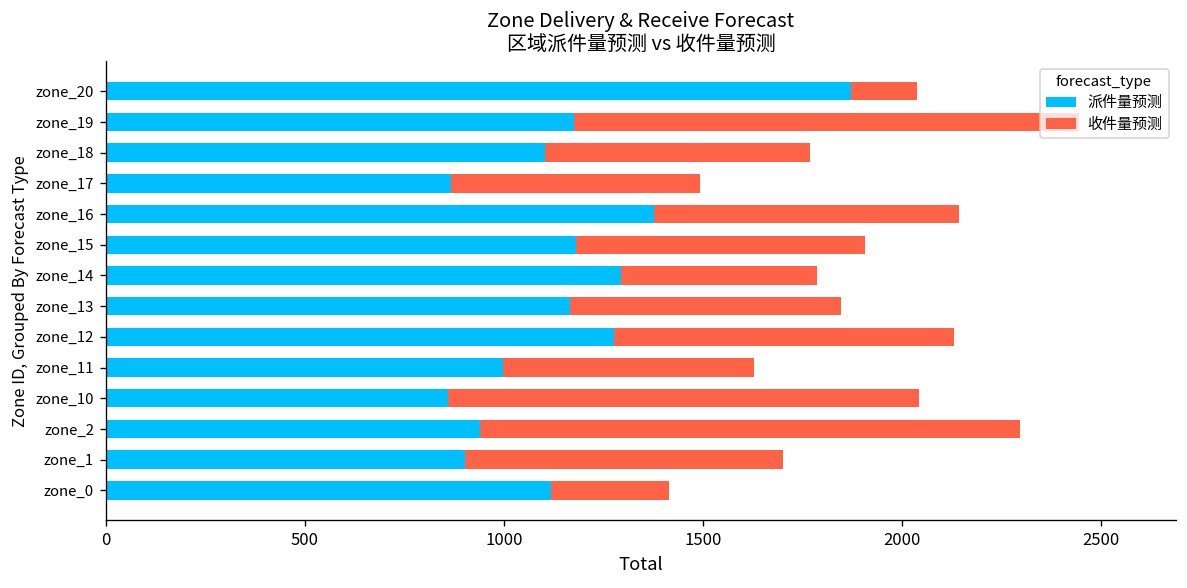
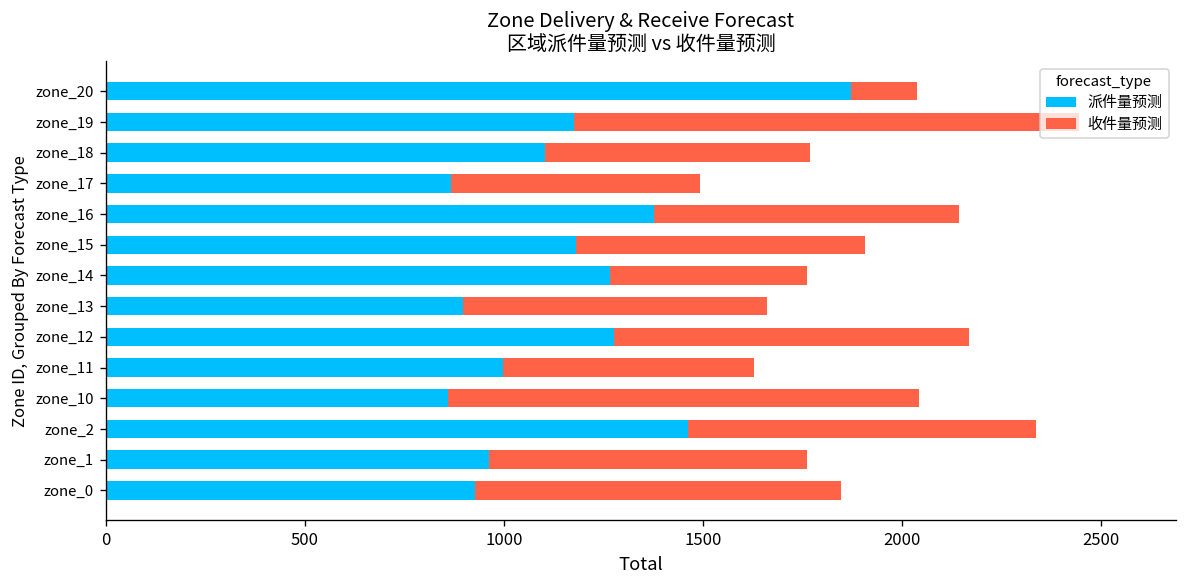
  {
    "派件量预测": {
      "zone_20": 1870,
      "zone_19": 1180,
      "zone_18": 1100,
      "zone_17": 870,
      "zone_16": 1380,
      "zone_15": 1180,
-     "zone_14": 1290,
-     "zone_13": 1170,
+     "zone_14": 1270,
+     "zone_13": 900,
      "zone_12": 1280,
      "zone_11": 1000,
      "zone_10": 860,
-     "zone_2": 940,
-     "zone_1": 900,
-     "zone_0": 1120
+     "zone_2": 1460,
+     "zone_1": 960,
+     "zone_0": 930
    },
    "收件量预测": {
      "zone_20": 170,
      "zone_18": 670,
      "zone_17": 630,
      "zone_16": 770,
      "zone_15": 730,
      "zone_14": 490,
-     "zone_13": 680,
-     "zone_12": 850,
+     "zone_13": 770,
+     "zone_12": 890,
      "zone_11": 630,
      "zone_10": 1180,
-     "zone_2": 1360,
+     "zone_2": 870,
      "zone_1": 800,
-     "zone_0": 300
+     "zone_0": 920
    }
  }
